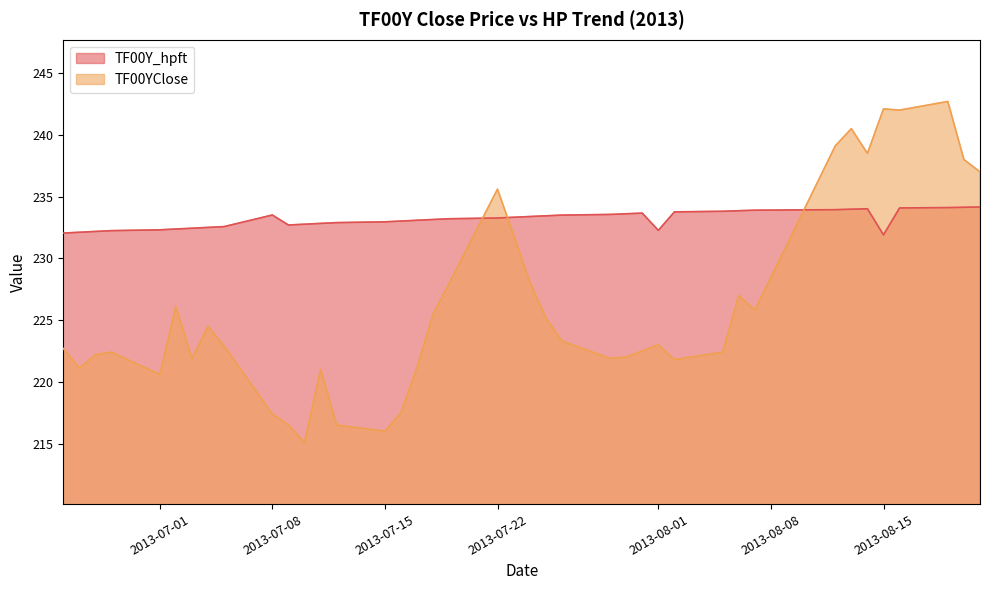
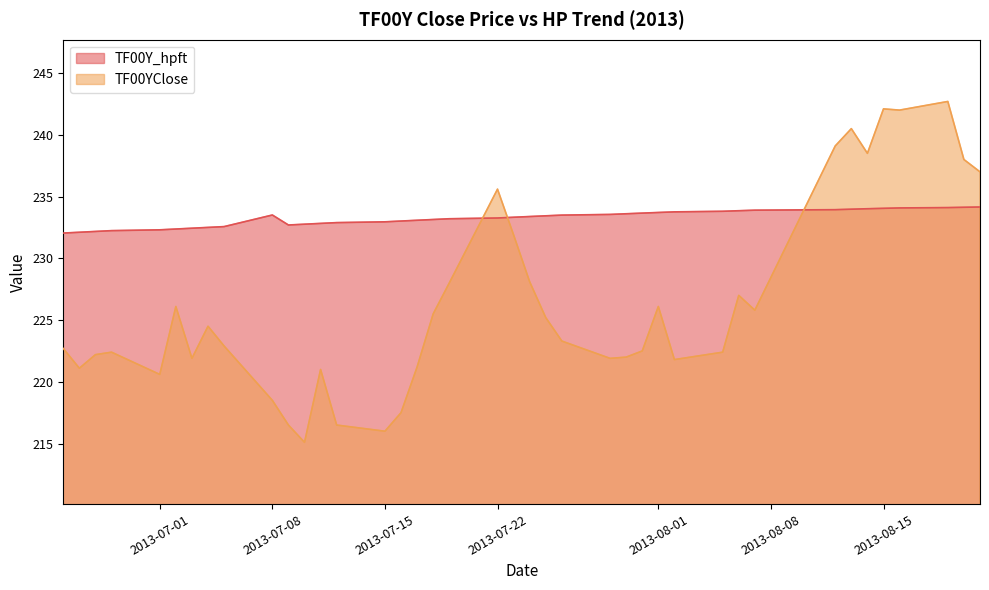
  {
    "TF00Y_hpft": {
      "2013-07-01": 232.3,
      "2013-07-08": 233.5,
      "2013-07-15": 233.0,
      "2013-07-22": 233.3,
-     "2013-08-01": 232.3,
-     "2013-08-15": 231.9
+     "2013-08-01": 233.7,
+     "2013-08-15": 234.0
    },
    "TF00YClose": {
      "2013-07-01": 220.6,
-     "2013-07-08": 217.4,
+     "2013-07-08": 218.5,
      "2013-07-15": 216.0,
      "2013-07-22": 235.6,
-     "2013-08-01": 223.0,
+     "2013-08-01": 226.1,
      "2013-08-15": 242.1
    }
  }
